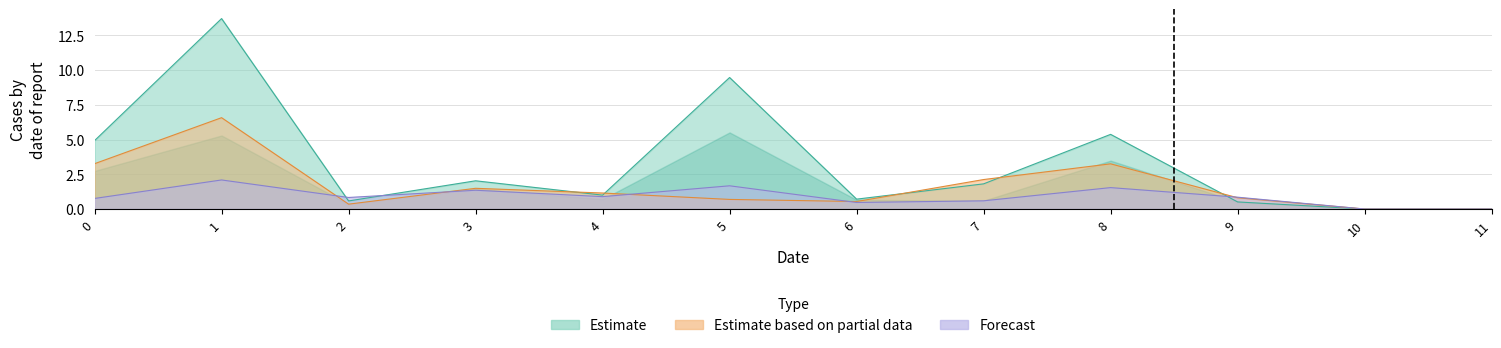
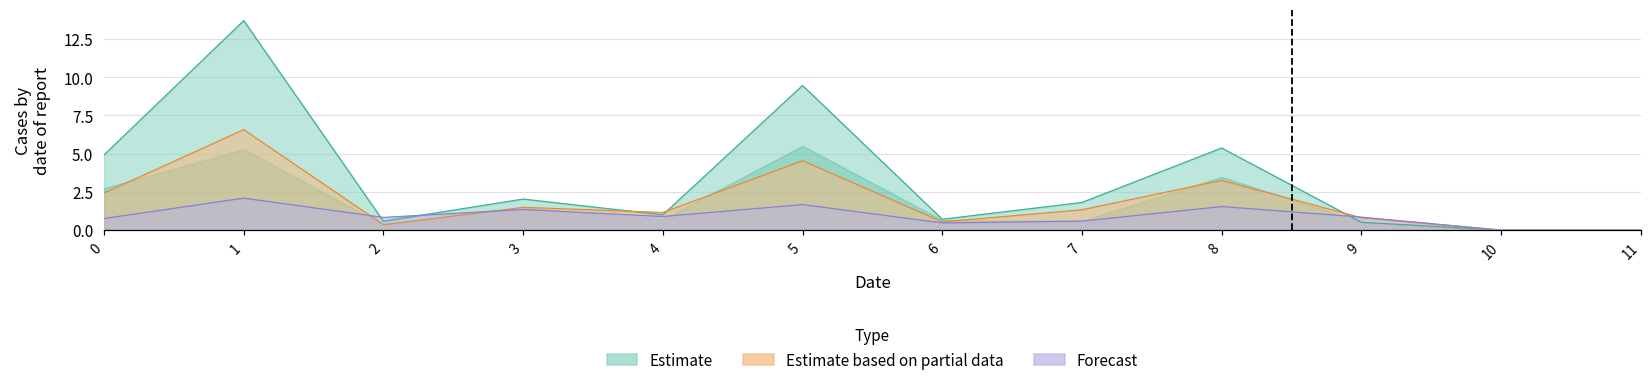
  {
    "Estimate based on partial data": {
-     "0": 3.3,
+     "0": 2.4,
      "1": 6.6,
-     "5": 0.7,
-     "7": 2.1,
+     "5": 4.5,
+     "7": 1.3,
      "8": 3.3
    }
  }
